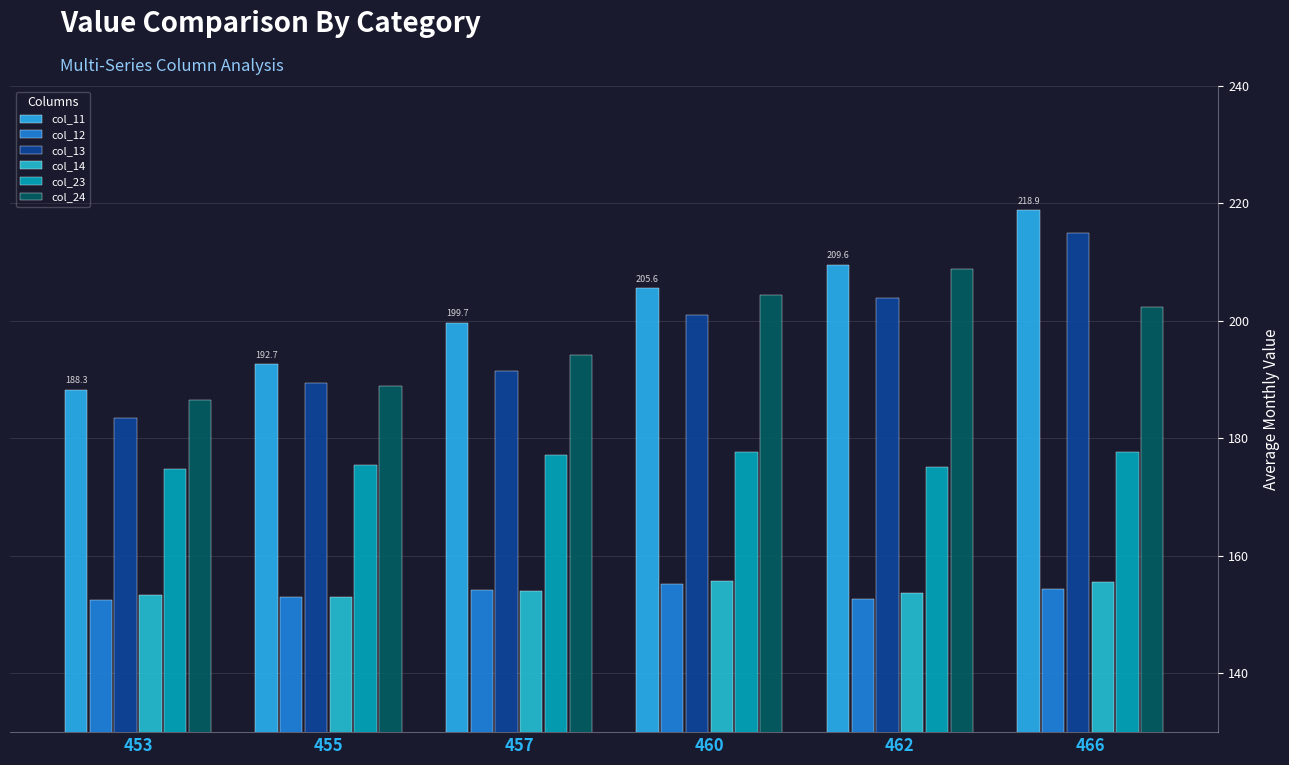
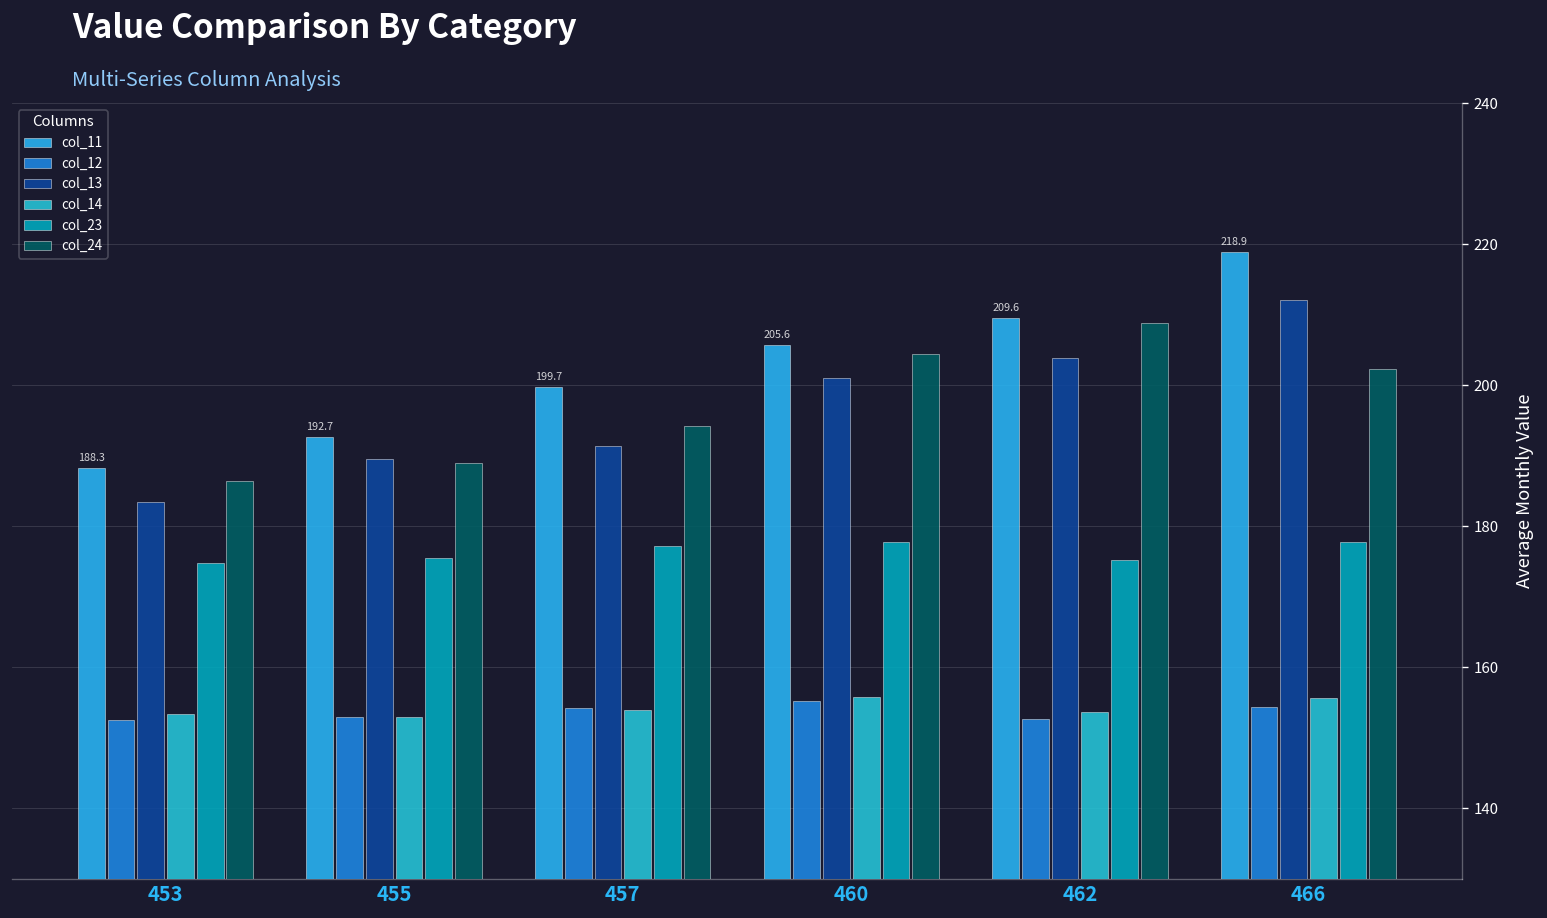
  {
    "col_13": {
      "453": 183,
      "455": 190,
      "457": 191,
      "460": 201,
      "462": 204,
-     "466": 215
+     "466": 212
    },
    "col_24": {
      "453": 186,
      "455": 189,
      "457": 194,
      "460": 204,
      "462": 209,
      "466": 202
    }
  }
